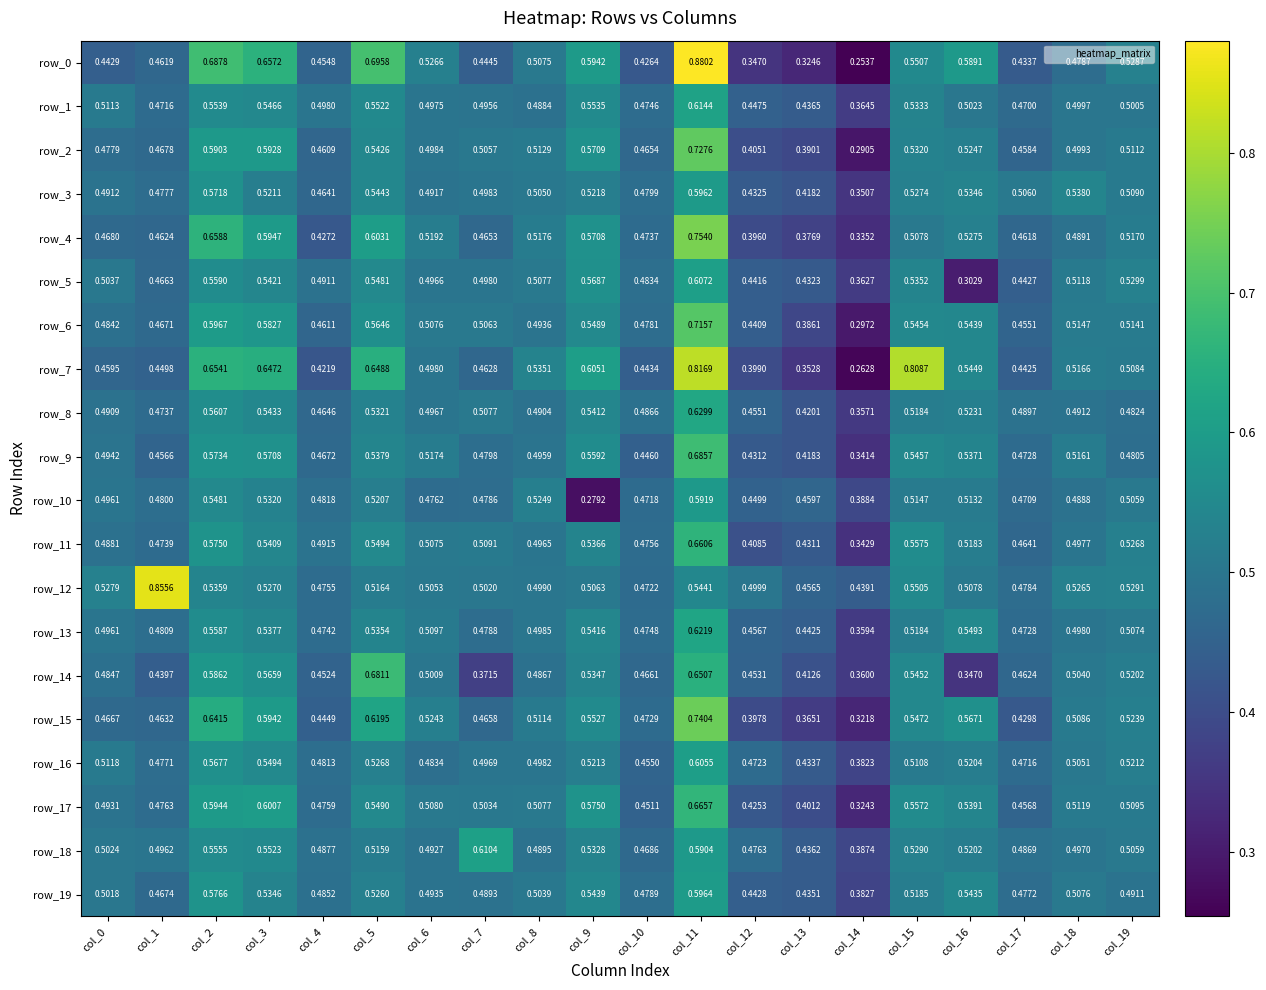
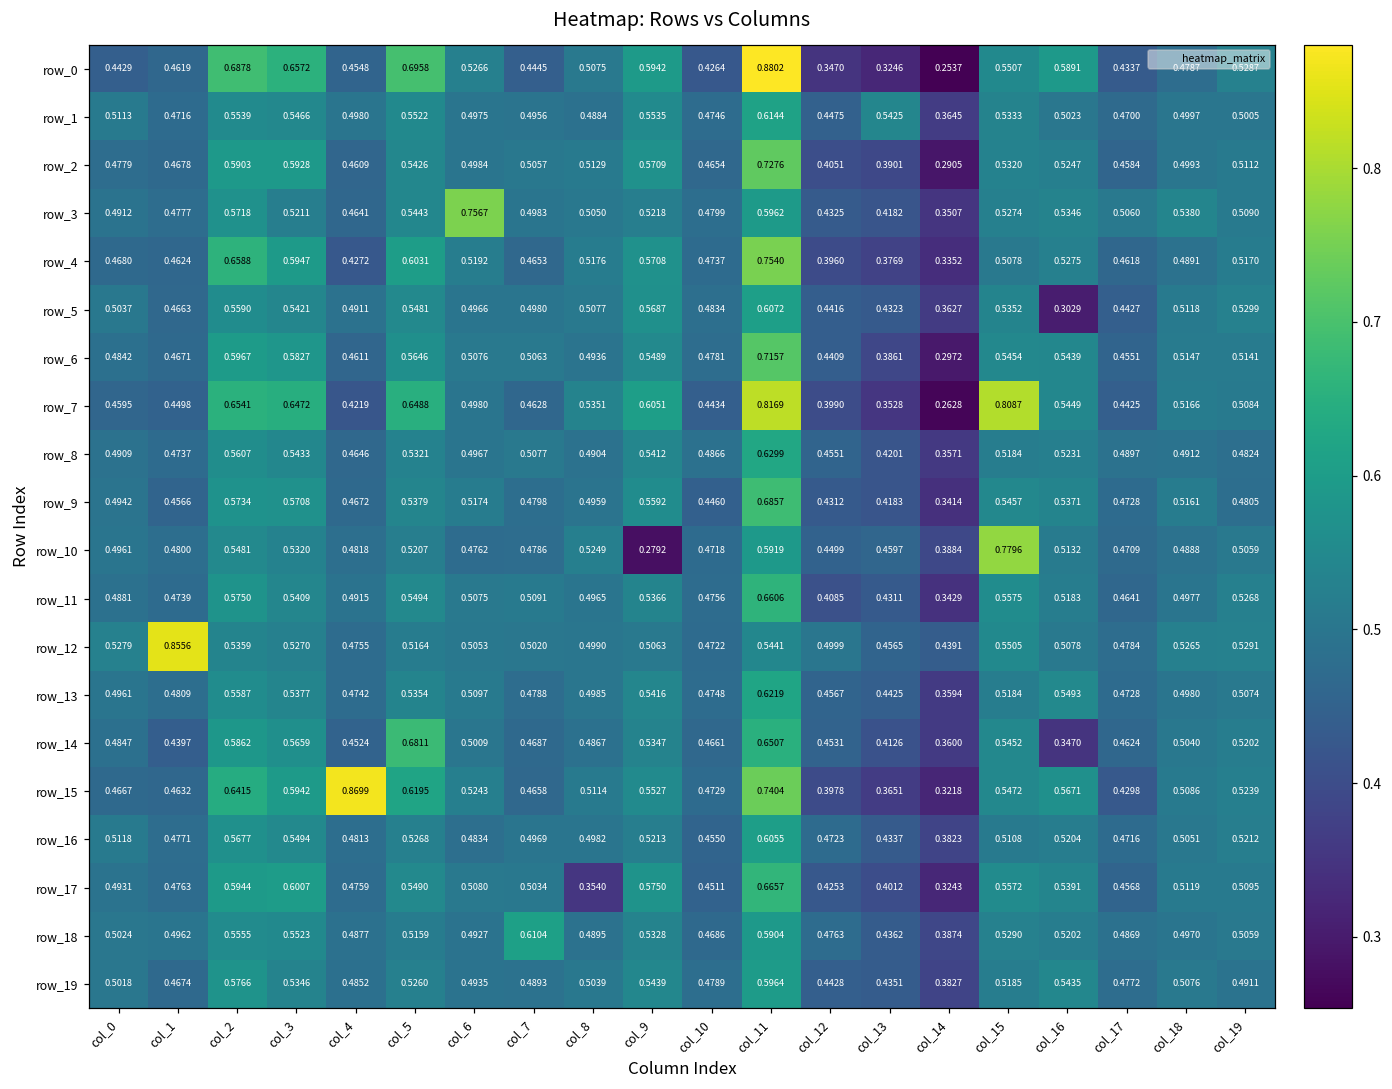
  {
    "row_1": {
      "col_0": 0.5113,
      "col_1": 0.4716,
      "col_2": 0.5539,
      "col_3": 0.5466,
      "col_4": 0.4980,
      "col_5": 0.5522,
      "col_6": 0.4975,
      "col_7": 0.4956,
      "col_8": 0.4884,
      "col_9": 0.5535,
      "col_10": 0.4746,
      "col_11": 0.6144,
      "col_12": 0.4475,
-     "col_13": 0.4365,
+     "col_13": 0.5425,
      "col_14": 0.3645,
      "col_15": 0.5333,
      "col_16": 0.5023,
      "col_17": 0.4700,
      "col_18": 0.4997,
      "col_19": 0.5005
    },
    "row_3": {
      "col_0": 0.4912,
      "col_1": 0.4777,
      "col_2": 0.5718,
      "col_3": 0.5211,
      "col_4": 0.4641,
      "col_5": 0.5443,
-     "col_6": 0.4917,
+     "col_6": 0.7567,
      "col_7": 0.4983,
      "col_8": 0.5050,
      "col_9": 0.5218,
      "col_10": 0.4799,
      "col_11": 0.5962,
      "col_12": 0.4325,
      "col_13": 0.4182,
      "col_14": 0.3507,
      "col_15": 0.5274,
      "col_16": 0.5346,
      "col_17": 0.5060,
      "col_18": 0.5380,
      "col_19": 0.5090
    },
    "row_10": {
      "col_0": 0.4961,
      "col_1": 0.4800,
      "col_2": 0.5481,
      "col_3": 0.5320,
      "col_4": 0.4818,
      "col_5": 0.5207,
      "col_6": 0.4762,
      "col_7": 0.4786,
      "col_8": 0.5249,
      "col_9": 0.2792,
      "col_10": 0.4718,
      "col_11": 0.5919,
      "col_12": 0.4499,
      "col_13": 0.4597,
      "col_14": 0.3884,
-     "col_15": 0.5147,
+     "col_15": 0.7796,
      "col_16": 0.5132,
      "col_17": 0.4709,
      "col_18": 0.4888,
      "col_19": 0.5059
    },
    "row_14": {
      "col_0": 0.4847,
      "col_1": 0.4397,
      "col_2": 0.5862,
      "col_3": 0.5659,
      "col_4": 0.4524,
      "col_5": 0.6811,
      "col_6": 0.5009,
-     "col_7": 0.3715,
+     "col_7": 0.4687,
      "col_8": 0.4867,
      "col_9": 0.5347,
      "col_10": 0.4661,
      "col_11": 0.6507,
      "col_12": 0.4531,
      "col_13": 0.4126,
      "col_14": 0.3600,
      "col_15": 0.5452,
      "col_16": 0.3470,
      "col_17": 0.4624,
      "col_18": 0.5040,
      "col_19": 0.5202
    },
    "row_15": {
      "col_0": 0.4667,
      "col_1": 0.4632,
      "col_2": 0.6415,
      "col_3": 0.5942,
-     "col_4": 0.4449,
+     "col_4": 0.8699,
      "col_5": 0.6195,
      "col_6": 0.5243,
      "col_7": 0.4658,
      "col_8": 0.5114,
      "col_9": 0.5527,
      "col_10": 0.4729,
      "col_11": 0.7404,
      "col_12": 0.3978,
      "col_13": 0.3651,
      "col_14": 0.3218,
      "col_15": 0.5472,
      "col_16": 0.5671,
      "col_17": 0.4298,
      "col_18": 0.5086,
      "col_19": 0.5239
    },
    "row_17": {
      "col_0": 0.4931,
      "col_1": 0.4763,
      "col_2": 0.5944,
      "col_3": 0.6007,
      "col_4": 0.4759,
      "col_5": 0.5490,
      "col_6": 0.5080,
      "col_7": 0.5034,
-     "col_8": 0.5077,
+     "col_8": 0.3540,
      "col_9": 0.5750,
      "col_10": 0.4511,
      "col_11": 0.6657,
      "col_12": 0.4253,
      "col_13": 0.4012,
      "col_14": 0.3243,
      "col_15": 0.5572,
      "col_16": 0.5391,
      "col_17": 0.4568,
      "col_18": 0.5119,
      "col_19": 0.5095
    }
  }
